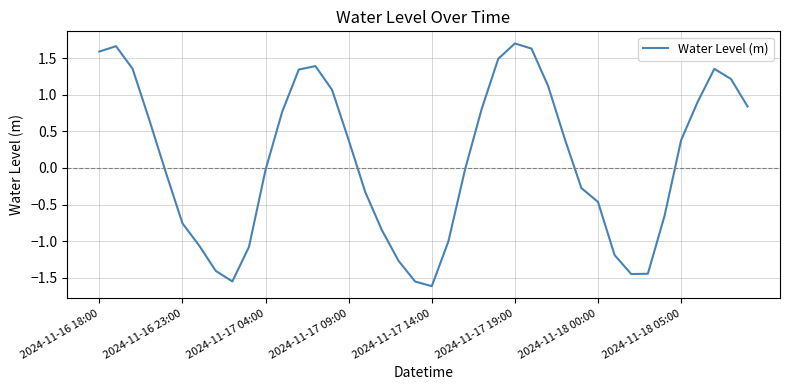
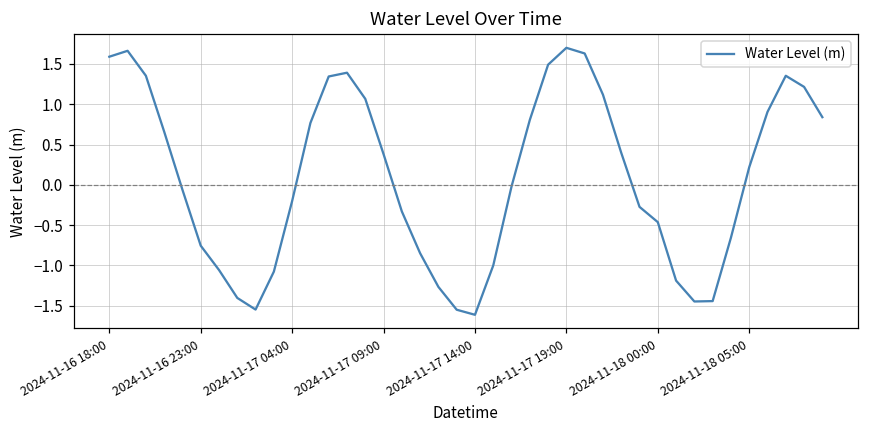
  {
    "2024-11-16 18:00": 1.6,
    "2024-11-16 23:00": -0.8,
-   "2024-11-17 04:00": 0.0,
+   "2024-11-17 04:00": -0.2,
    "2024-11-17 09:00": 0.4,
    "2024-11-17 14:00": -1.6,
    "2024-11-17 19:00": 1.7,
    "2024-11-18 00:00": -0.5,
-   "2024-11-18 05:00": 0.4
+   "2024-11-18 05:00": 0.2
  }
